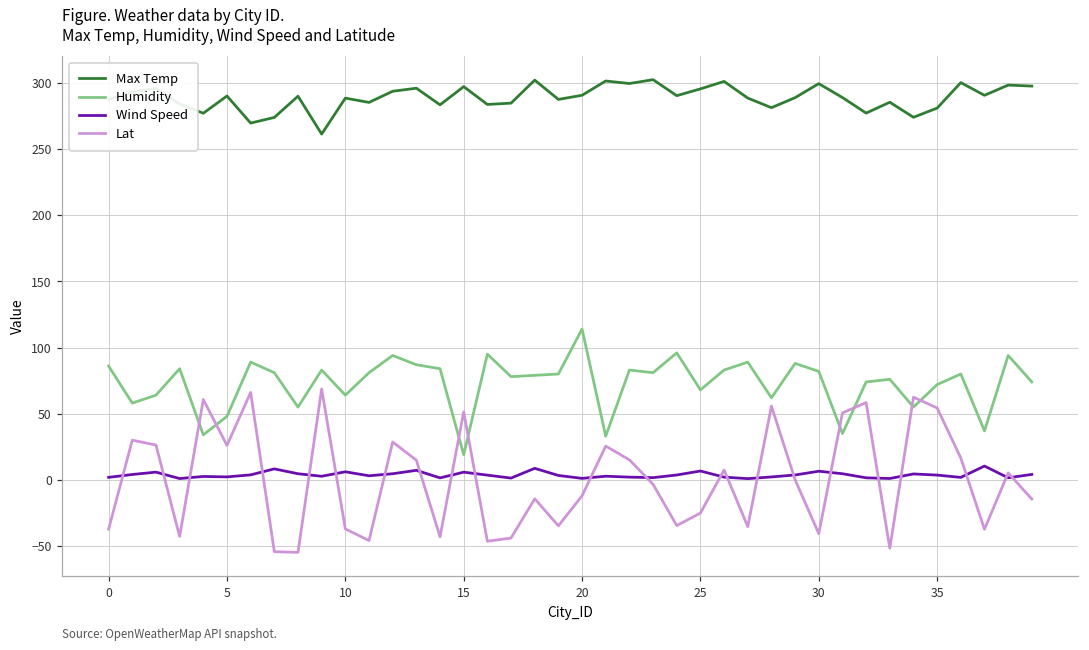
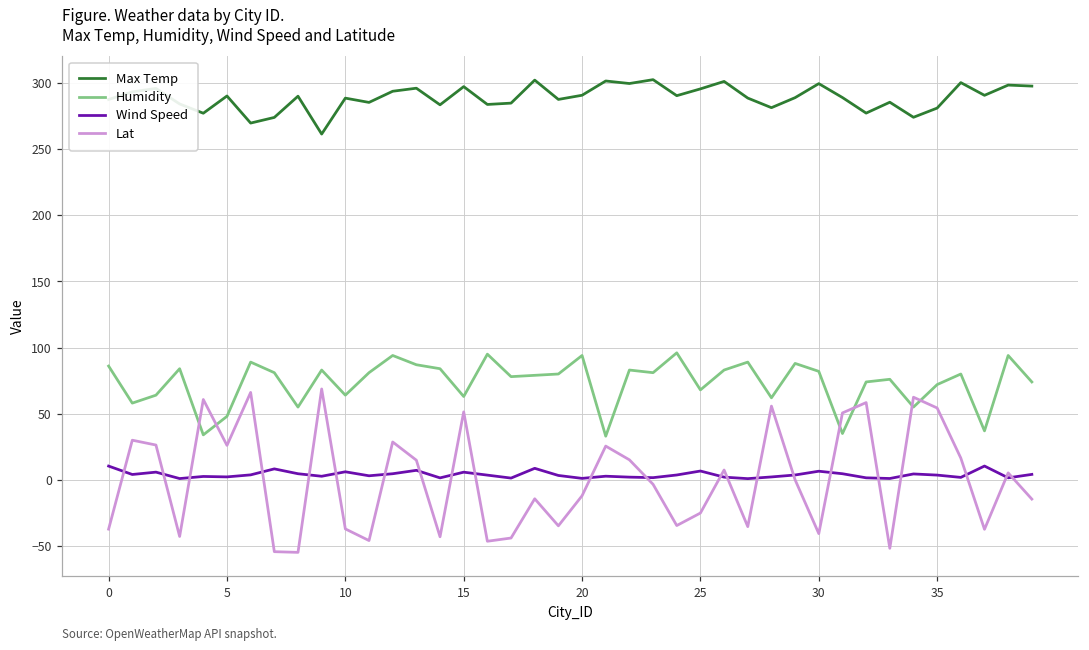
  {
    "Max Temp": {
      "5": 290,
      "10": 289,
      "15": 297,
      "20": 291,
      "25": 295,
      "30": 299,
      "35": 281
    },
    "Humidity": {
      "0": 86,
      "5": 48,
      "10": 64,
-     "15": 19,
-     "20": 114,
+     "15": 63,
+     "20": 94,
      "25": 68,
      "30": 82,
      "35": 72
    },
    "Wind Speed": {
-     "0": 2,
+     "0": 10,
      "5": 2,
      "10": 6,
      "15": 6,
      "20": 1,
      "25": 7,
      "30": 7,
      "35": 4
    },
    "Lat": {
      "0": -37,
      "5": 26,
      "10": -37,
      "15": 51,
      "20": -12,
      "25": -25,
      "30": -41,
      "35": 54
    }
  }
